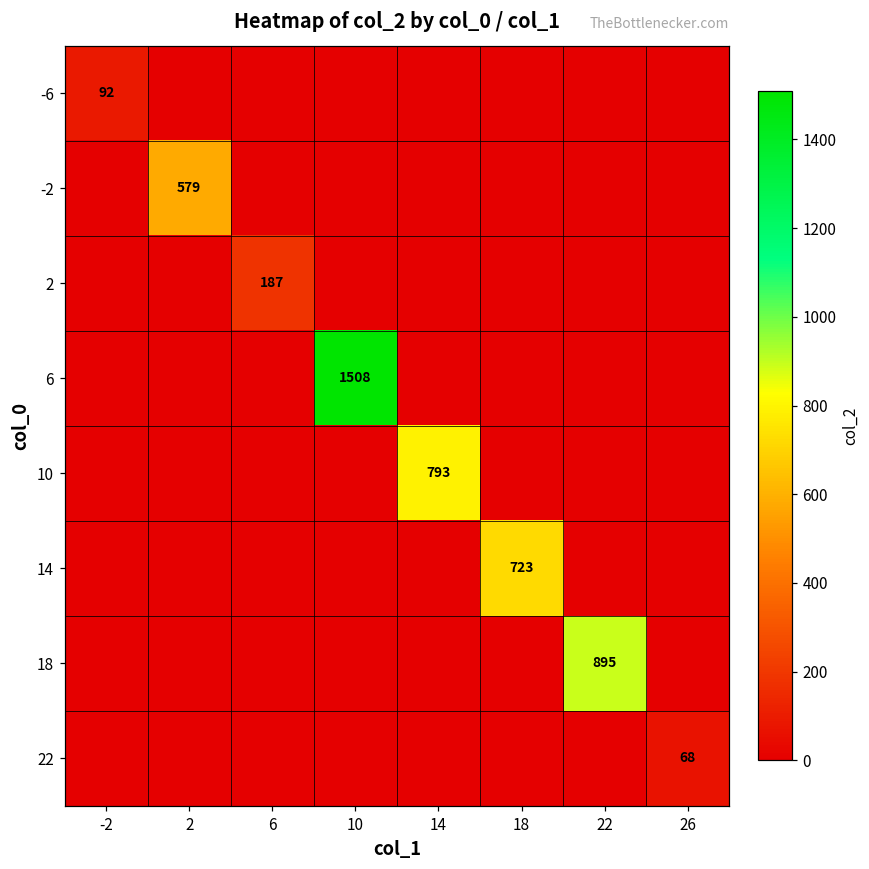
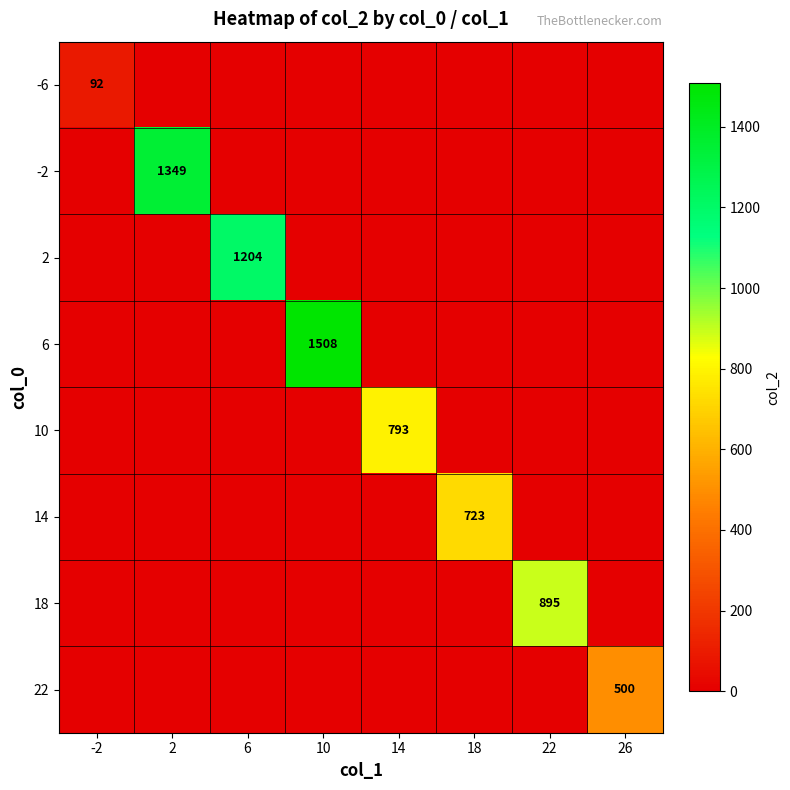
  {
    "-6": {
      "-2": 92
    },
    "-2": {
-     "2": 579
+     "2": 1349
    },
    "2": {
-     "6": 187
+     "6": 1204
    },
    "6": {
      "10": 1508
    },
    "10": {
      "14": 793
    },
    "14": {
      "18": 723
    },
    "18": {
      "22": 895
    },
    "22": {
-     "26": 68
+     "26": 500
    }
  }
